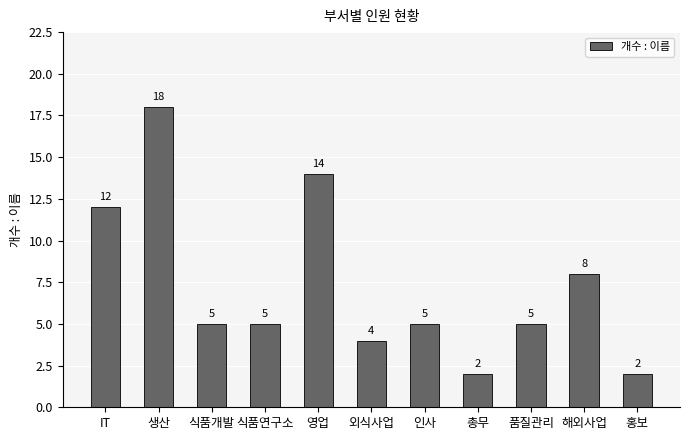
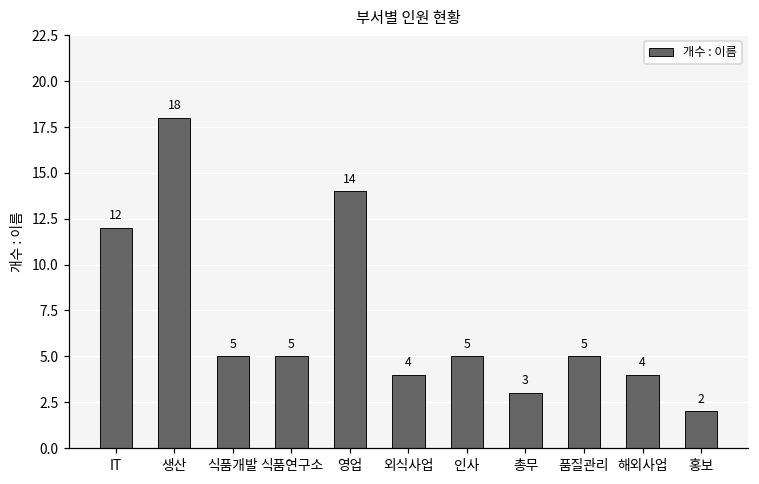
  {
    "IT": 12,
    "생산": 18,
    "식품개발": 5,
    "식품연구소": 5,
    "영업": 14,
    "외식사업": 4,
    "인사": 5,
-   "총무": 2,
+   "총무": 3,
    "품질관리": 5,
-   "해외사업": 8,
+   "해외사업": 4,
    "홍보": 2
  }
